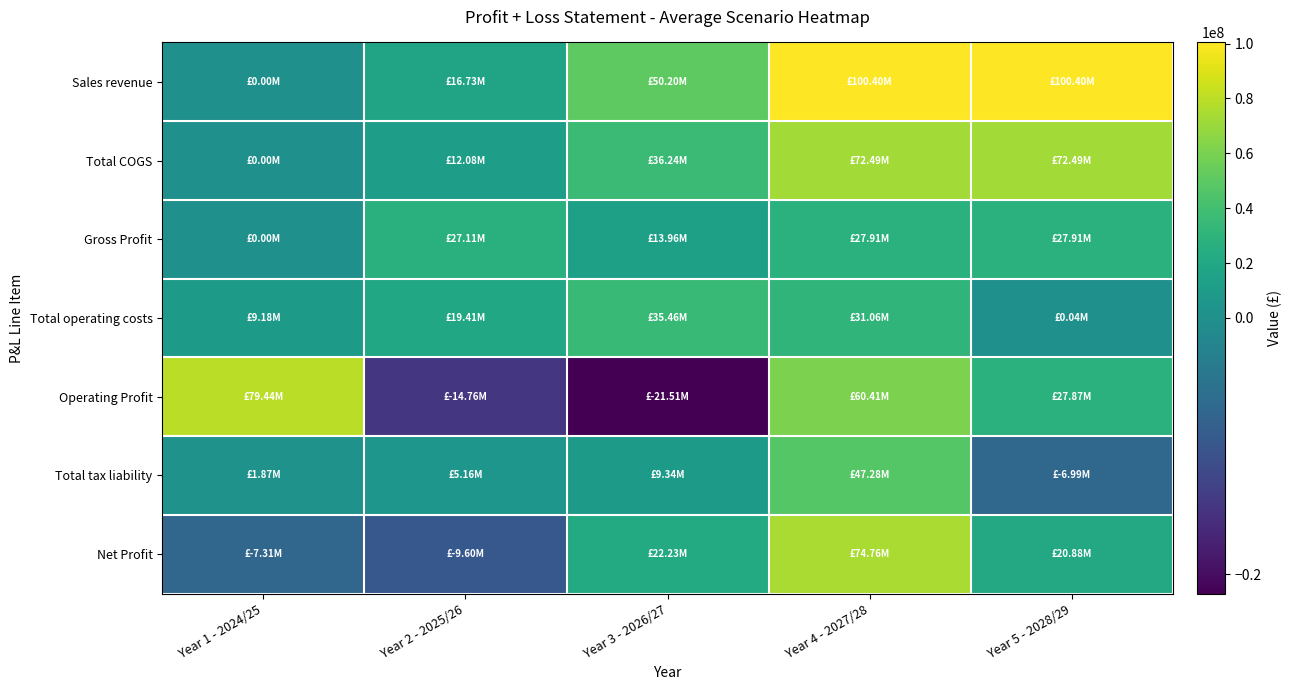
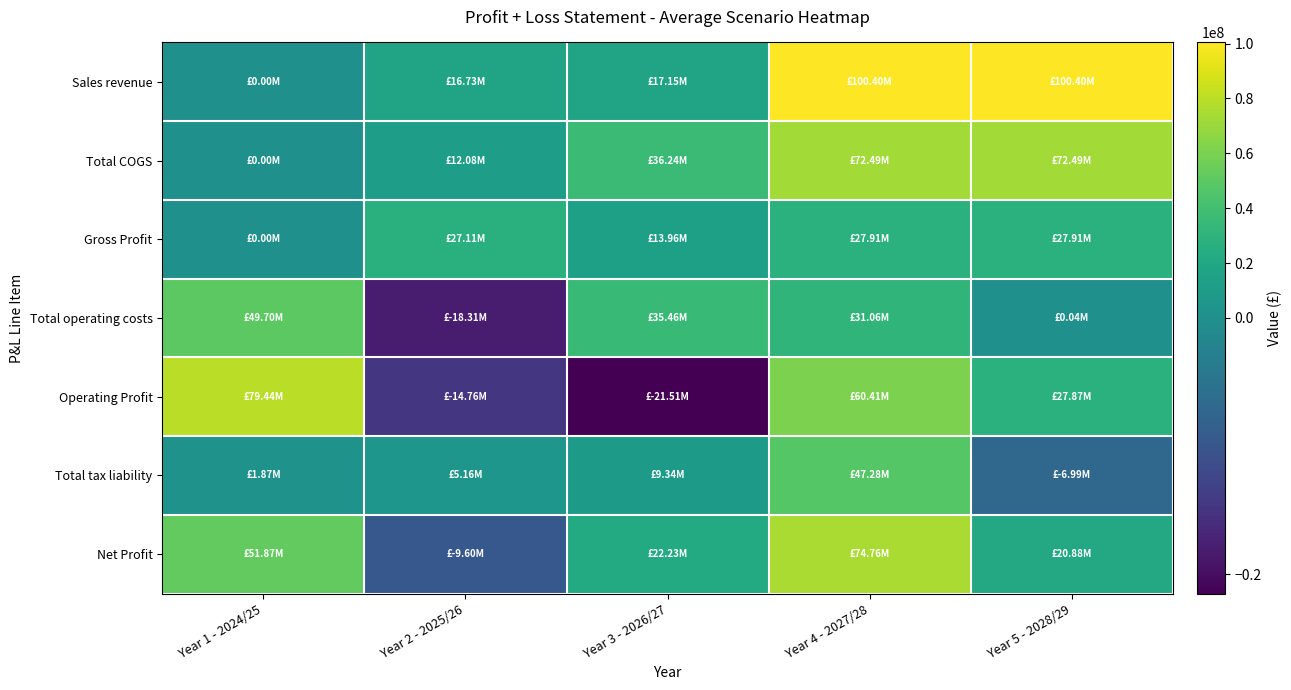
  {
    "Sales revenue": {
      "Year 1 - 2024/25": "£0.00M",
      "Year 2 - 2025/26": "£16.73M",
-     "Year 3 - 2026/27": "£50.20M",
+     "Year 3 - 2026/27": "£17.15M",
      "Year 4 - 2027/28": "£100.40M",
      "Year 5 - 2028/29": "£100.40M"
    },
    "Total COGS": {
      "Year 1 - 2024/25": "£0.00M",
      "Year 2 - 2025/26": "£12.08M",
      "Year 3 - 2026/27": "£36.24M",
      "Year 4 - 2027/28": "£72.49M",
      "Year 5 - 2028/29": "£72.49M"
    },
    "Gross Profit": {
      "Year 1 - 2024/25": "£0.00M",
      "Year 2 - 2025/26": "£27.11M",
      "Year 3 - 2026/27": "£13.96M",
      "Year 4 - 2027/28": "£27.91M",
      "Year 5 - 2028/29": "£27.91M"
    },
    "Total operating costs": {
-     "Year 1 - 2024/25": "£9.18M",
-     "Year 2 - 2025/26": "£19.41M",
+     "Year 1 - 2024/25": "£49.70M",
+     "Year 2 - 2025/26": "£-18.31M",
      "Year 3 - 2026/27": "£35.46M",
      "Year 4 - 2027/28": "£31.06M",
      "Year 5 - 2028/29": "£0.04M"
    },
    "Operating Profit": {
      "Year 1 - 2024/25": "£79.44M",
      "Year 2 - 2025/26": "£-14.76M",
      "Year 3 - 2026/27": "£-21.51M",
      "Year 4 - 2027/28": "£60.41M",
      "Year 5 - 2028/29": "£27.87M"
    },
    "Total tax liability": {
      "Year 1 - 2024/25": "£1.87M",
      "Year 2 - 2025/26": "£5.16M",
      "Year 3 - 2026/27": "£9.34M",
      "Year 4 - 2027/28": "£47.28M",
      "Year 5 - 2028/29": "£-6.99M"
    },
    "Net Profit": {
-     "Year 1 - 2024/25": "£-7.31M",
+     "Year 1 - 2024/25": "£51.87M",
      "Year 2 - 2025/26": "£-9.60M",
      "Year 3 - 2026/27": "£22.23M",
      "Year 4 - 2027/28": "£74.76M",
      "Year 5 - 2028/29": "£20.88M"
    }
  }
